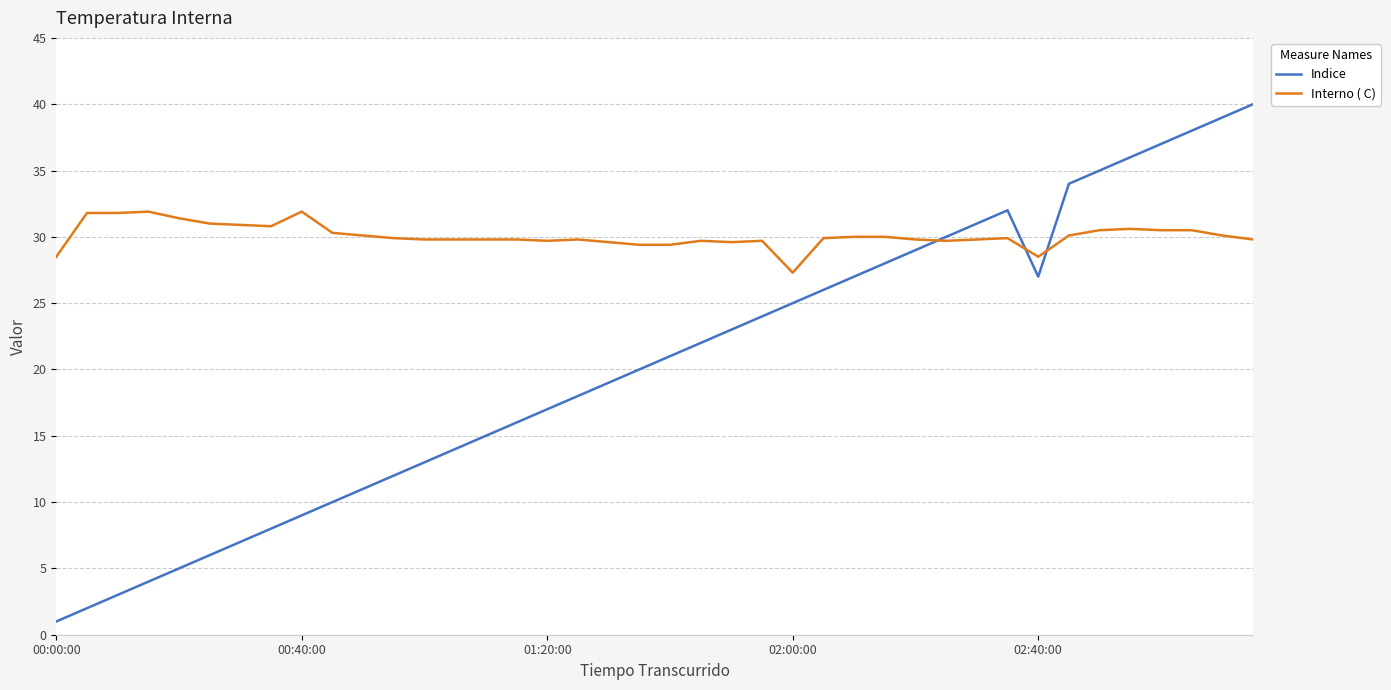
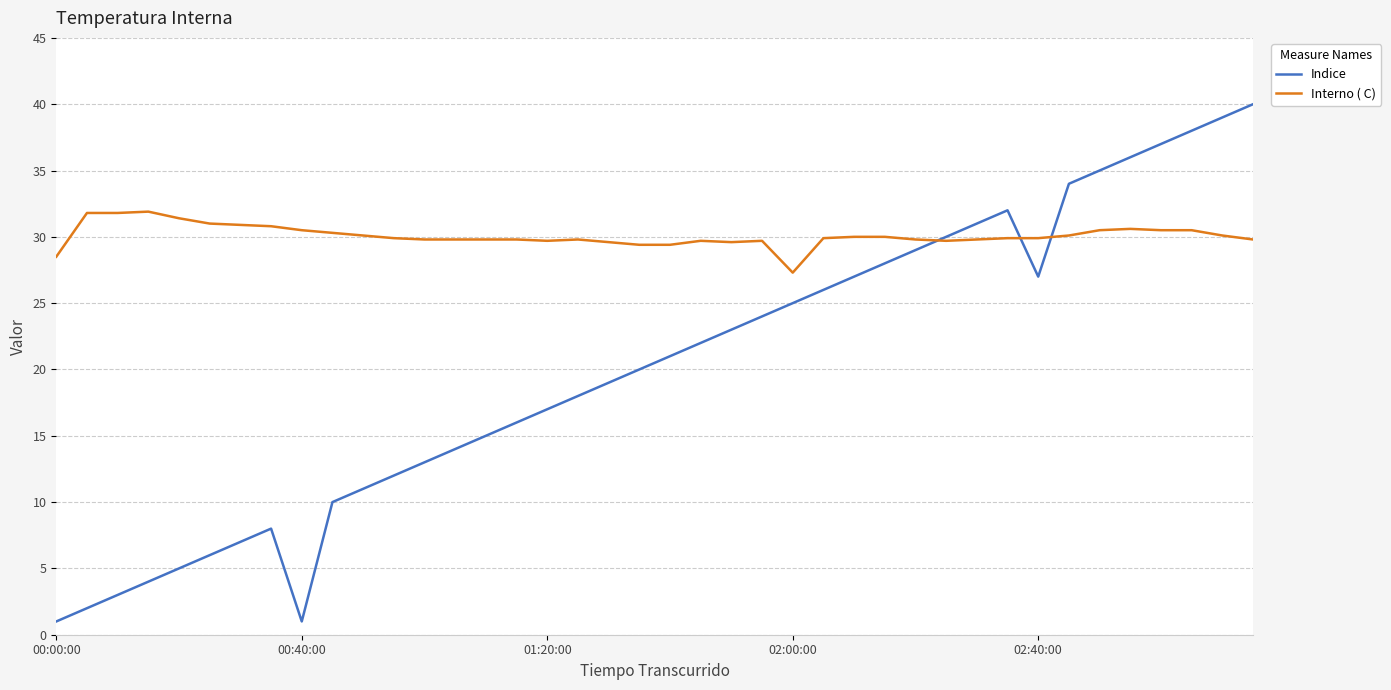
  {
    "Indice": {
      "00:00:00": 1,
-     "00:40:00": 9,
+     "00:40:00": 1,
      "01:20:00": 17,
      "02:00:00": 25,
      "02:40:00": 27
    },
    "Interno ( C)": {
      "00:00:00": 28.5,
-     "00:40:00": 31.9,
+     "00:40:00": 30.5,
      "01:20:00": 29.7,
      "02:00:00": 27.3,
-     "02:40:00": 28.5
+     "02:40:00": 29.9
    }
  }
